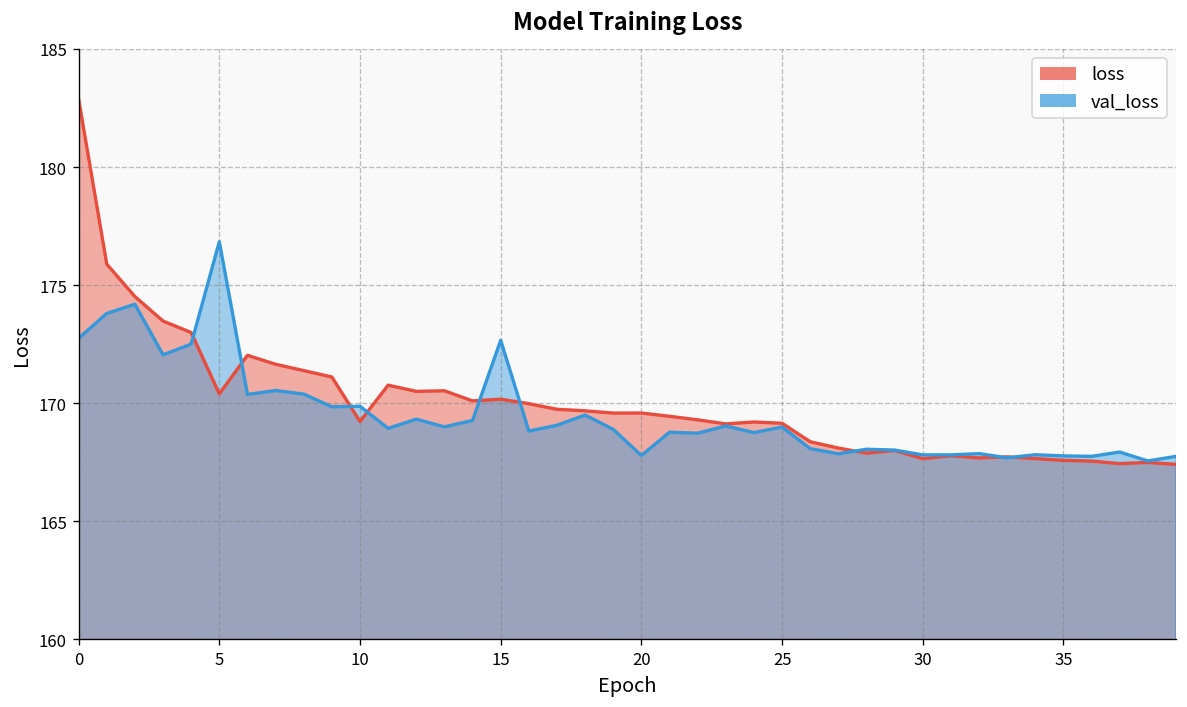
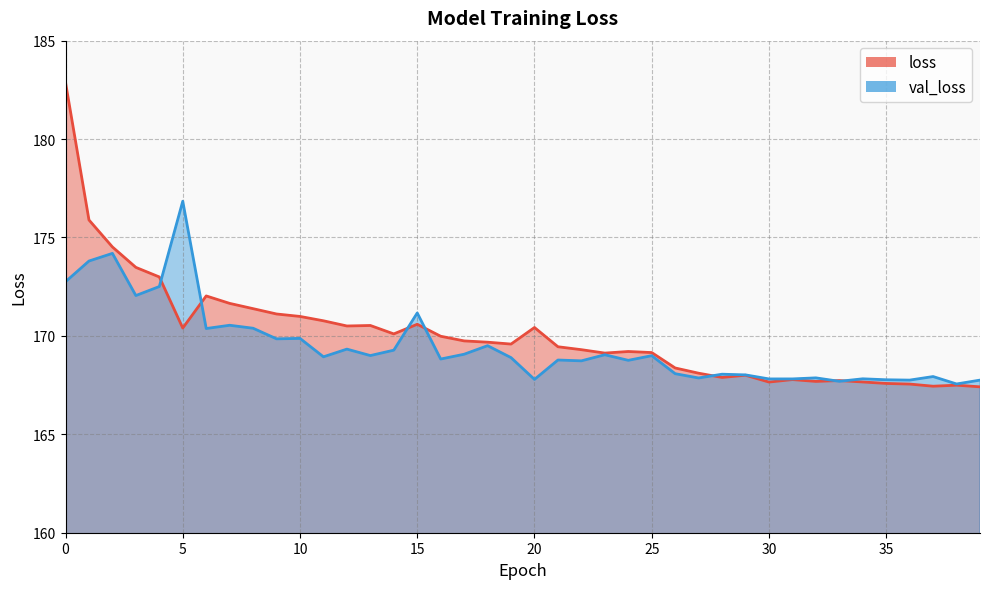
  {
    "loss": {
      "0": 182.9,
      "5": 170.4,
-     "10": 169.2,
-     "15": 170.2,
-     "20": 169.6,
+     "10": 171.0,
+     "15": 170.6,
+     "20": 170.4,
      "25": 169.2,
      "30": 167.7,
      "35": 167.6
    },
    "val_loss": {
      "0": 172.8,
      "5": 176.8,
      "10": 169.9,
-     "15": 172.7,
+     "15": 171.2,
      "20": 167.8,
      "25": 169.0,
      "30": 167.8,
      "35": 167.8
    }
  }
